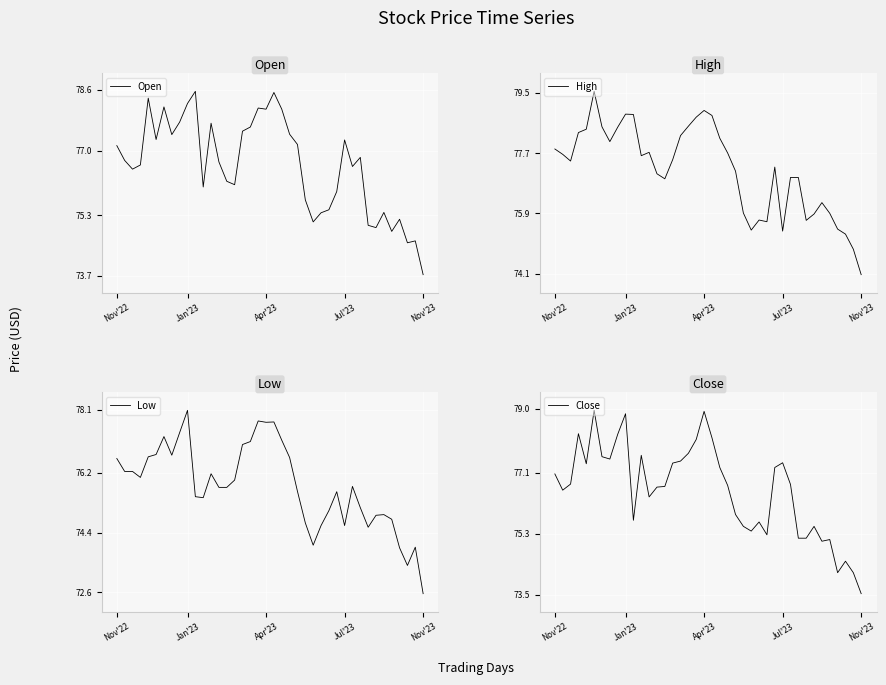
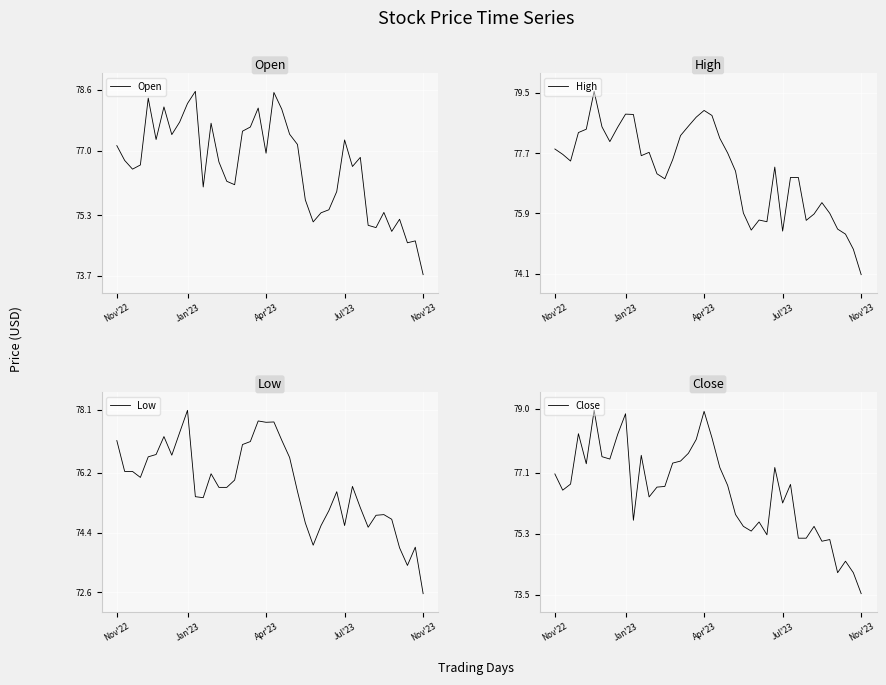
  {
    "Open": {
      "Nov'22": 77.1,
      "Jan'23": 78.2,
-     "Apr'23": 78.1,
+     "Apr'23": 76.9,
      "Jul'23": 77.3,
      "Nov'23": 73.7
    },
    "High": {
      "Nov'22": 77.8,
      "Jan'23": 78.9,
      "Apr'23": 79.0,
      "Jul'23": 75.4,
      "Nov'23": 74.1
    },
    "Low": {
-     "Nov'22": 76.6,
+     "Nov'22": 77.2,
      "Jan'23": 78.1,
      "Apr'23": 77.7,
      "Jul'23": 74.6,
      "Nov'23": 72.6
    },
    "Close": {
      "Nov'22": 77.1,
      "Jan'23": 78.9,
      "Apr'23": 78.9,
-     "Jul'23": 77.4,
+     "Jul'23": 76.2,
      "Nov'23": 73.5
    }
  }
